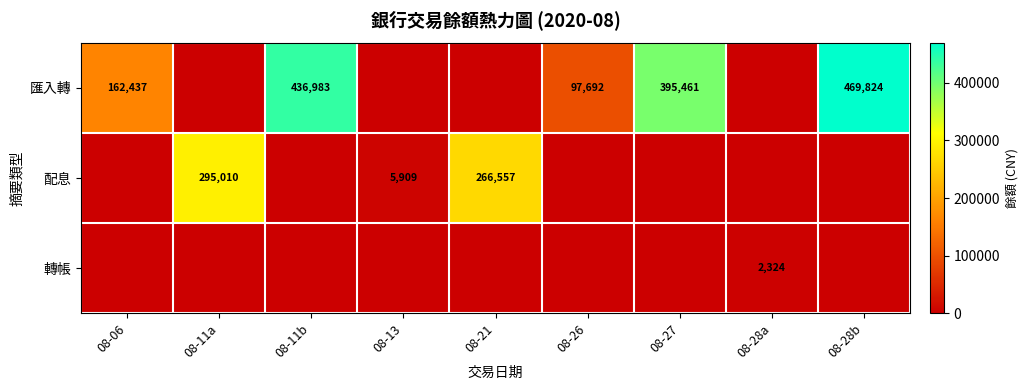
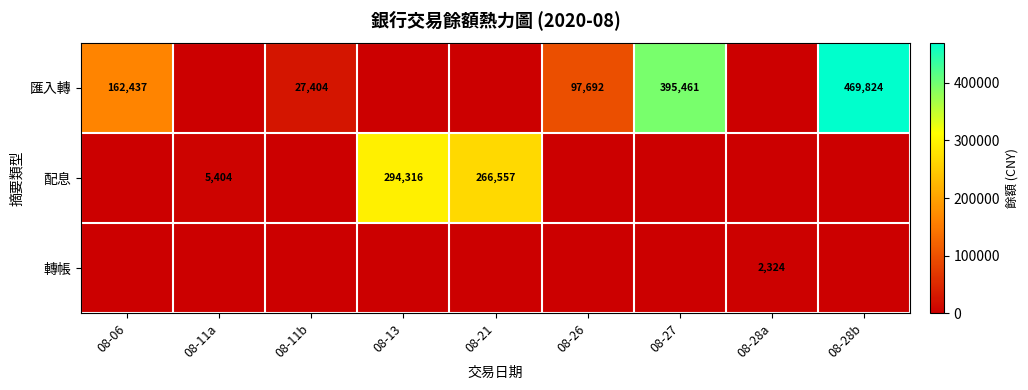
  {
    "匯入轉": {
      "08-06": "162,437",
-     "08-11b": "436,983",
+     "08-11b": "27,404",
      "08-26": "97,692",
      "08-27": "395,461",
      "08-28b": "469,824"
    },
    "配息": {
-     "08-11a": "295,010",
-     "08-13": "5,909",
+     "08-11a": "5,404",
+     "08-13": "294,316",
      "08-21": "266,557"
    },
    "轉帳": {
      "08-28a": "2,324"
    }
  }
